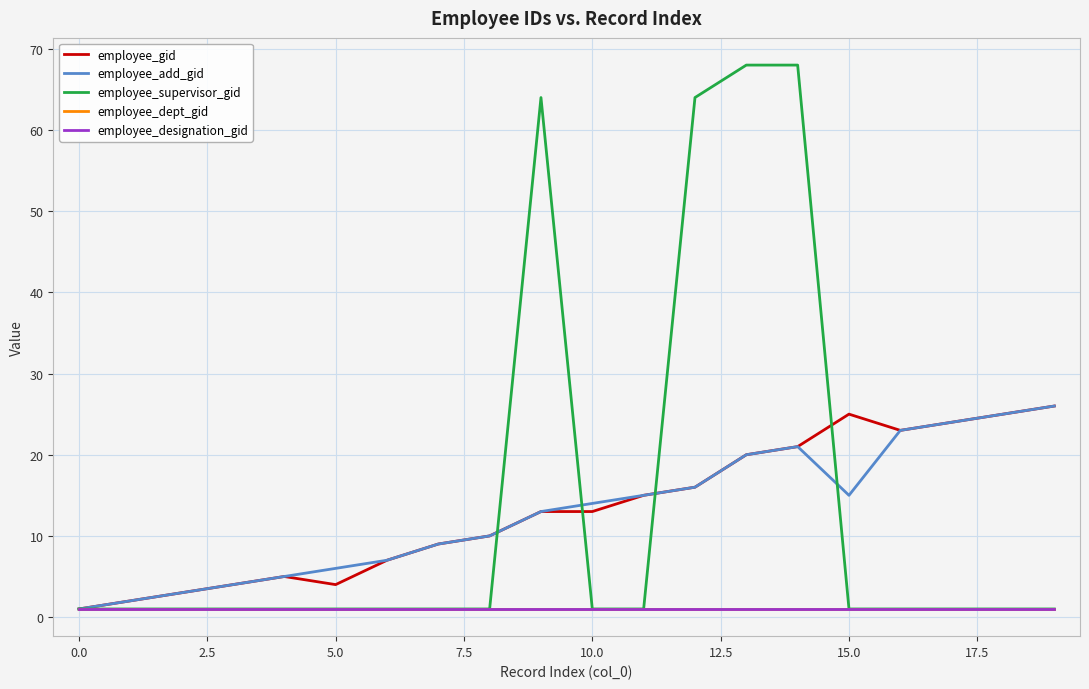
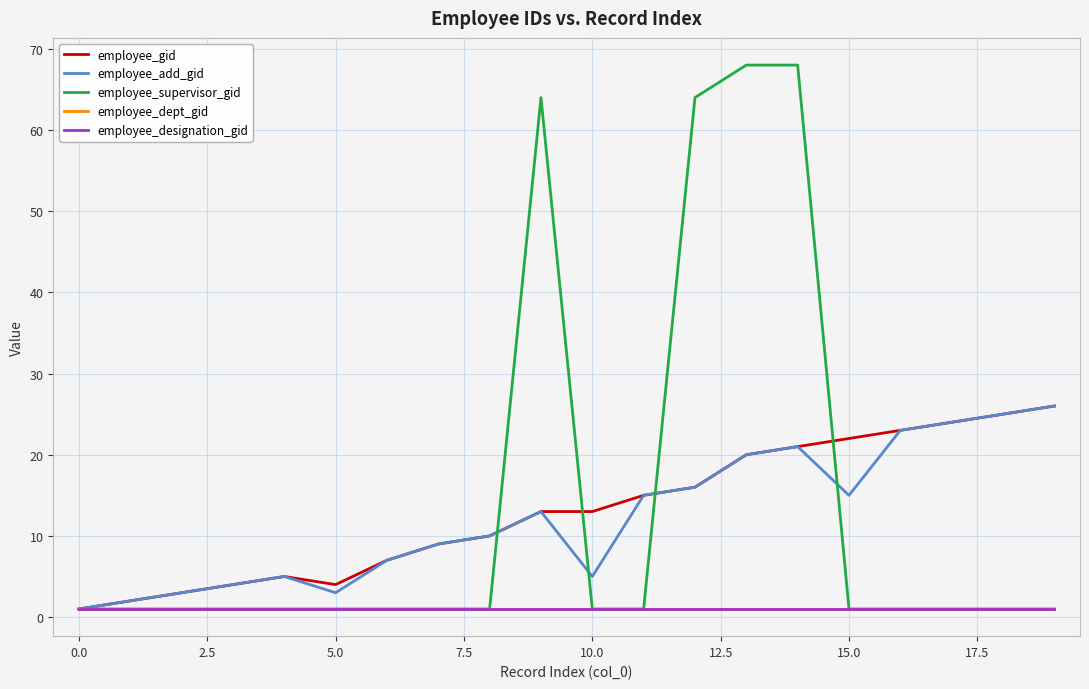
  {
    "employee_gid": {
      "5.0": 4,
      "10.0": 13,
-     "15.0": 25
+     "15.0": 22
    },
    "employee_add_gid": {
-     "5.0": 6,
-     "10.0": 14,
+     "5.0": 3,
+     "10.0": 5,
      "15.0": 15
    }
  }
